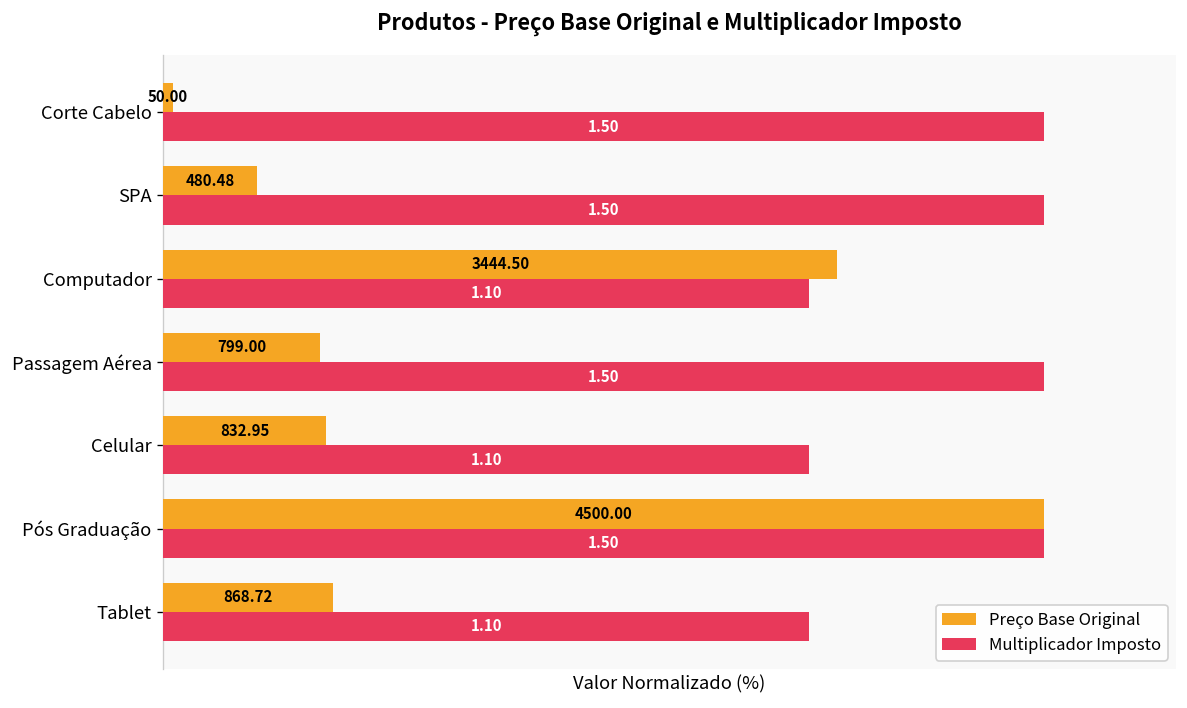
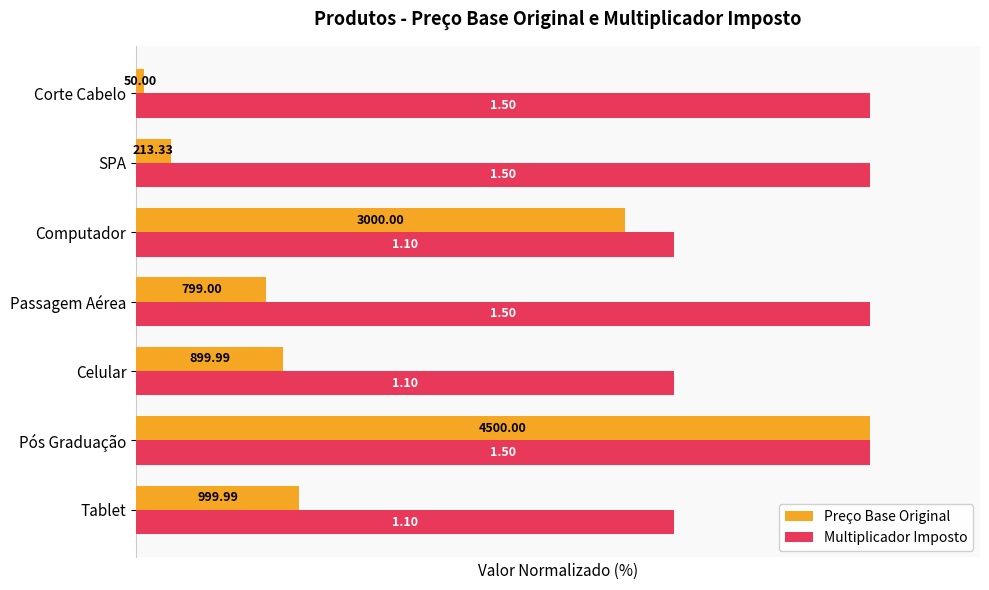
  {
    "Preço Base Original": {
-     "SPA": 480.48,
-     "Computador": 3444.50,
-     "Celular": 832.95,
-     "Tablet": 868.72
+     "SPA": 213.33,
+     "Computador": 3000.00,
+     "Celular": 899.99,
+     "Tablet": 999.99
    }
  }
